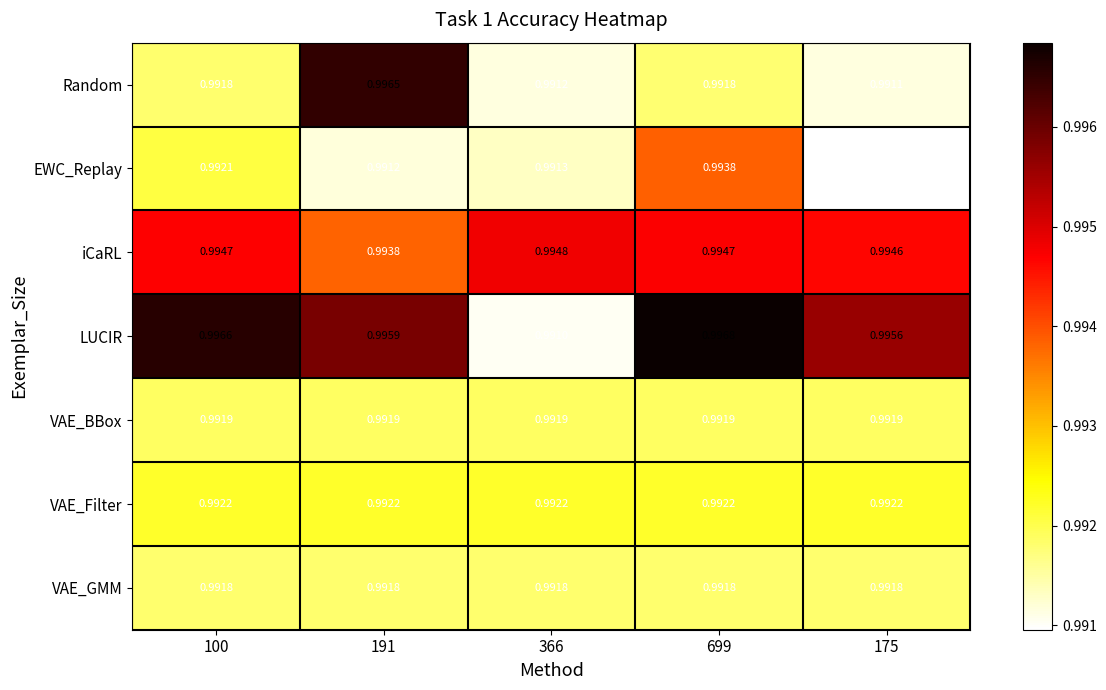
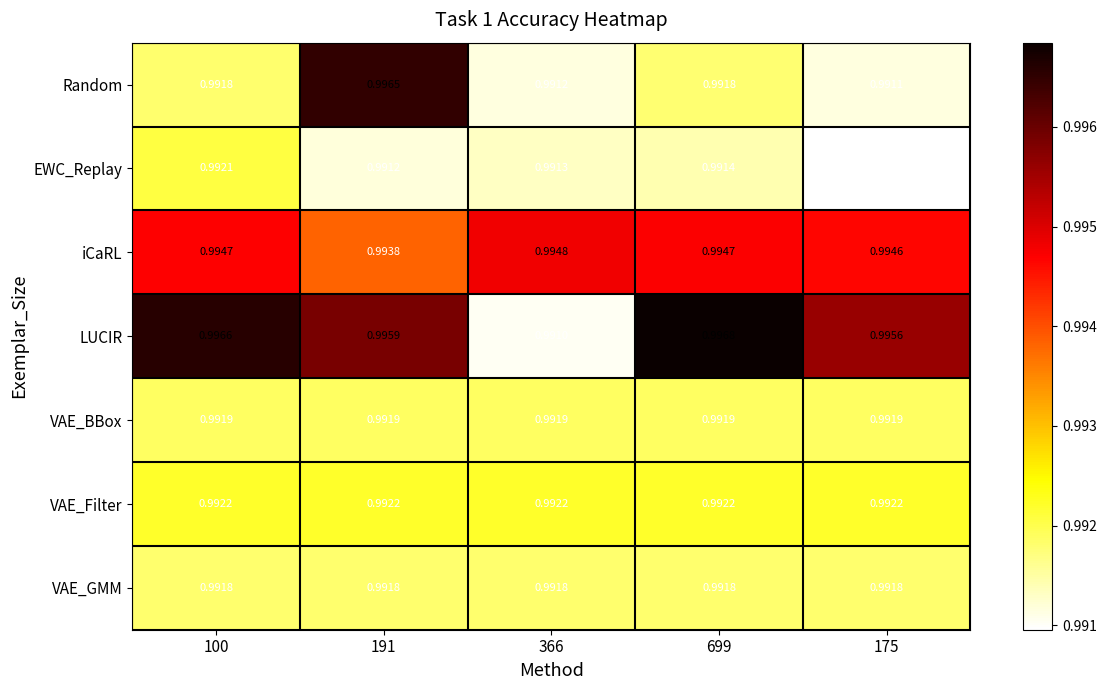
  {
    "Random": {
      "100": 0.9918,
      "191": 0.9965,
      "699": 0.9918
    },
    "EWC_Replay": {
      "100": 0.9921,
      "366": 0.9913,
-     "699": 0.9938
+     "699": 0.9914
    },
    "iCaRL": {
      "100": 0.9947,
      "191": 0.9938,
      "366": 0.9948,
      "699": 0.9947,
      "175": 0.9946
    },
    "LUCIR": {
      "191": 0.9959,
      "175": 0.9956
    },
    "VAE_BBox": {
      "100": 0.9919,
      "191": 0.9919,
      "366": 0.9919,
      "699": 0.9919,
      "175": 0.9919
    },
    "VAE_Filter": {
      "100": 0.9922,
      "191": 0.9922,
      "366": 0.9922,
      "699": 0.9922,
      "175": 0.9922
    },
    "VAE_GMM": {
      "100": 0.9918,
      "191": 0.9918,
      "366": 0.9918,
      "699": 0.9918,
      "175": 0.9918
    }
  }
